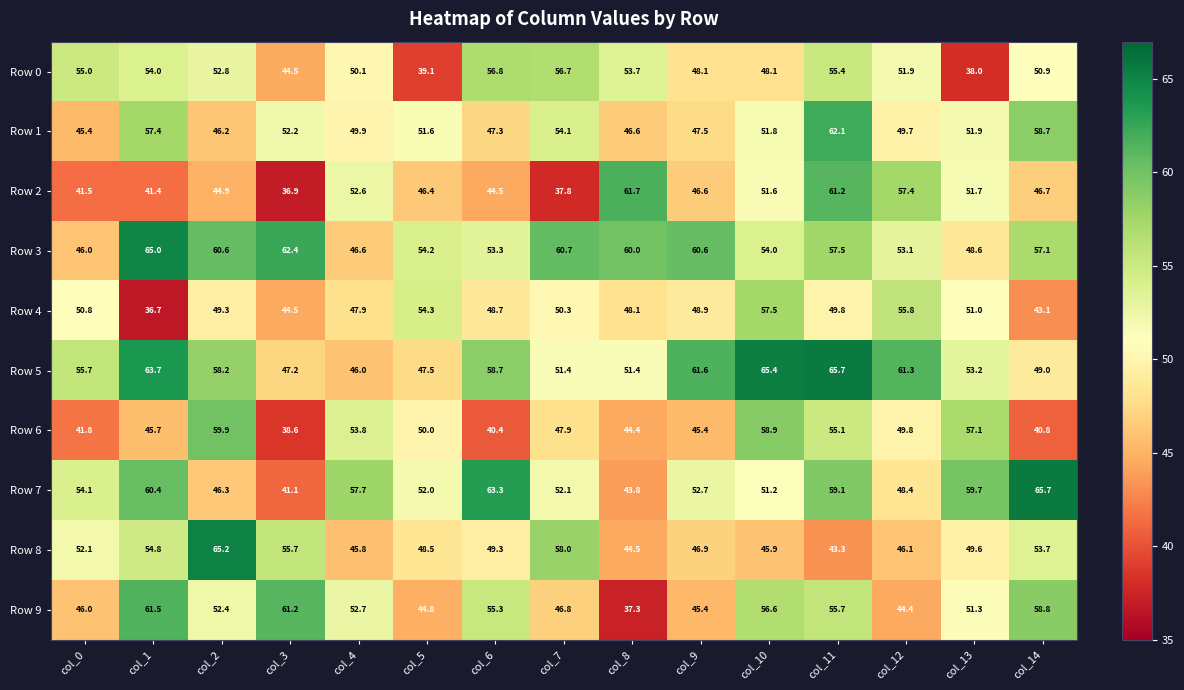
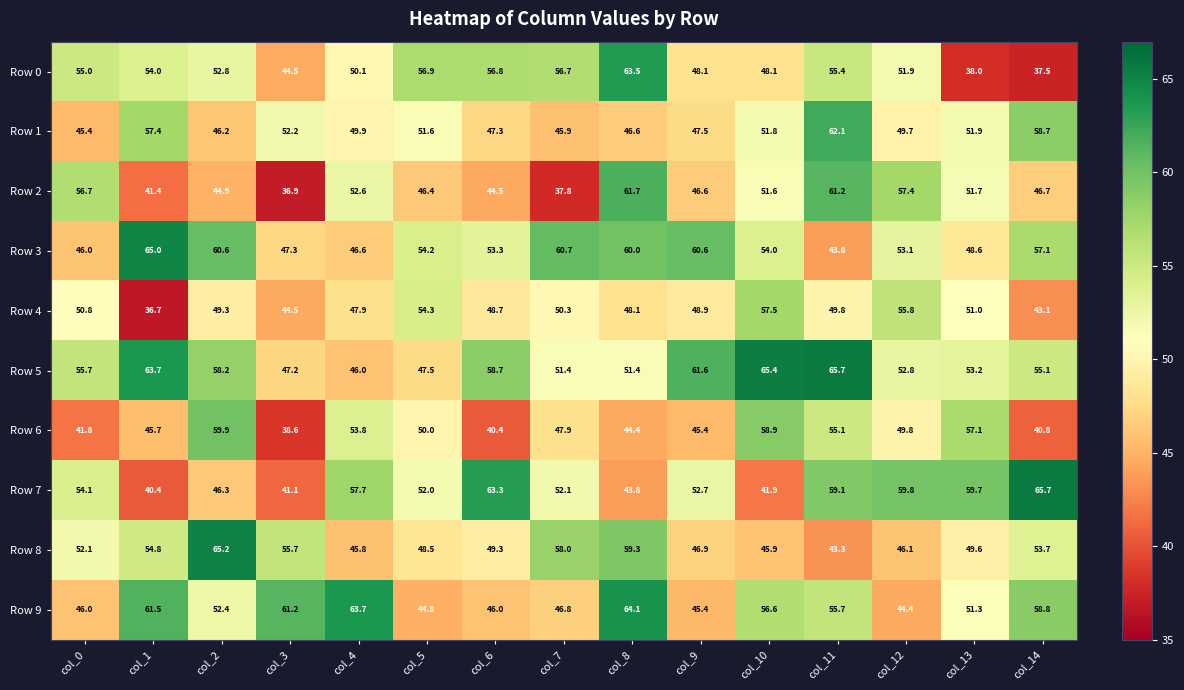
  {
    "Row 0": {
      "col_0": 55.0,
      "col_1": 54.0,
      "col_2": 52.8,
      "col_3": 44.5,
      "col_4": 50.1,
-     "col_5": 39.1,
+     "col_5": 56.9,
      "col_6": 56.8,
      "col_7": 56.7,
-     "col_8": 53.7,
+     "col_8": 63.5,
      "col_9": 48.1,
      "col_10": 48.1,
      "col_11": 55.4,
      "col_12": 51.9,
      "col_13": 38.0,
-     "col_14": 50.9
+     "col_14": 37.5
    },
    "Row 1": {
      "col_0": 45.4,
      "col_1": 57.4,
      "col_2": 46.2,
      "col_3": 52.2,
      "col_4": 49.9,
      "col_5": 51.6,
      "col_6": 47.3,
-     "col_7": 54.1,
+     "col_7": 45.9,
      "col_8": 46.6,
      "col_9": 47.5,
      "col_10": 51.8,
      "col_11": 62.1,
      "col_12": 49.7,
      "col_13": 51.9,
      "col_14": 58.7
    },
    "Row 2": {
-     "col_0": 41.5,
+     "col_0": 56.7,
      "col_1": 41.4,
      "col_2": 44.9,
      "col_3": 36.9,
      "col_4": 52.6,
      "col_5": 46.4,
      "col_6": 44.5,
      "col_7": 37.8,
      "col_8": 61.7,
      "col_9": 46.6,
      "col_10": 51.6,
      "col_11": 61.2,
      "col_12": 57.4,
      "col_13": 51.7,
      "col_14": 46.7
    },
    "Row 3": {
      "col_0": 46.0,
      "col_1": 65.0,
      "col_2": 60.6,
-     "col_3": 62.4,
+     "col_3": 47.3,
      "col_4": 46.6,
      "col_5": 54.2,
      "col_6": 53.3,
      "col_7": 60.7,
      "col_8": 60.0,
      "col_9": 60.6,
      "col_10": 54.0,
-     "col_11": 57.5,
+     "col_11": 43.8,
      "col_12": 53.1,
      "col_13": 48.6,
      "col_14": 57.1
    },
    "Row 4": {
      "col_0": 50.8,
      "col_1": 36.7,
      "col_2": 49.3,
      "col_3": 44.5,
      "col_4": 47.9,
      "col_5": 54.3,
      "col_6": 48.7,
      "col_7": 50.3,
      "col_8": 48.1,
      "col_9": 48.9,
      "col_10": 57.5,
      "col_11": 49.8,
      "col_12": 55.8,
      "col_13": 51.0,
      "col_14": 43.1
    },
    "Row 5": {
      "col_0": 55.7,
      "col_1": 63.7,
      "col_2": 58.2,
      "col_3": 47.2,
      "col_4": 46.0,
      "col_5": 47.5,
      "col_6": 58.7,
      "col_7": 51.4,
      "col_8": 51.4,
      "col_9": 61.6,
      "col_10": 65.4,
      "col_11": 65.7,
-     "col_12": 61.3,
+     "col_12": 52.8,
      "col_13": 53.2,
-     "col_14": 49.0
+     "col_14": 55.1
    },
    "Row 6": {
      "col_0": 41.8,
      "col_1": 45.7,
      "col_2": 59.9,
      "col_3": 38.6,
      "col_4": 53.8,
      "col_5": 50.0,
      "col_6": 40.4,
      "col_7": 47.9,
      "col_8": 44.4,
      "col_9": 45.4,
      "col_10": 58.9,
      "col_11": 55.1,
      "col_12": 49.8,
      "col_13": 57.1,
      "col_14": 40.8
    },
    "Row 7": {
      "col_0": 54.1,
-     "col_1": 60.4,
+     "col_1": 40.4,
      "col_2": 46.3,
      "col_3": 41.1,
      "col_4": 57.7,
      "col_5": 52.0,
      "col_6": 63.3,
      "col_7": 52.1,
      "col_8": 43.8,
      "col_9": 52.7,
-     "col_10": 51.2,
+     "col_10": 41.9,
      "col_11": 59.1,
-     "col_12": 48.4,
+     "col_12": 59.8,
      "col_13": 59.7,
      "col_14": 65.7
    },
    "Row 8": {
      "col_0": 52.1,
      "col_1": 54.8,
      "col_2": 65.2,
      "col_3": 55.7,
      "col_4": 45.8,
      "col_5": 48.5,
      "col_6": 49.3,
      "col_7": 58.0,
-     "col_8": 44.5,
+     "col_8": 59.3,
      "col_9": 46.9,
      "col_10": 45.9,
      "col_11": 43.3,
      "col_12": 46.1,
      "col_13": 49.6,
      "col_14": 53.7
    },
    "Row 9": {
      "col_0": 46.0,
      "col_1": 61.5,
      "col_2": 52.4,
      "col_3": 61.2,
-     "col_4": 52.7,
+     "col_4": 63.7,
      "col_5": 44.8,
-     "col_6": 55.3,
+     "col_6": 46.0,
      "col_7": 46.8,
-     "col_8": 37.3,
+     "col_8": 64.1,
      "col_9": 45.4,
      "col_10": 56.6,
      "col_11": 55.7,
      "col_12": 44.4,
      "col_13": 51.3,
      "col_14": 58.8
    }
  }
